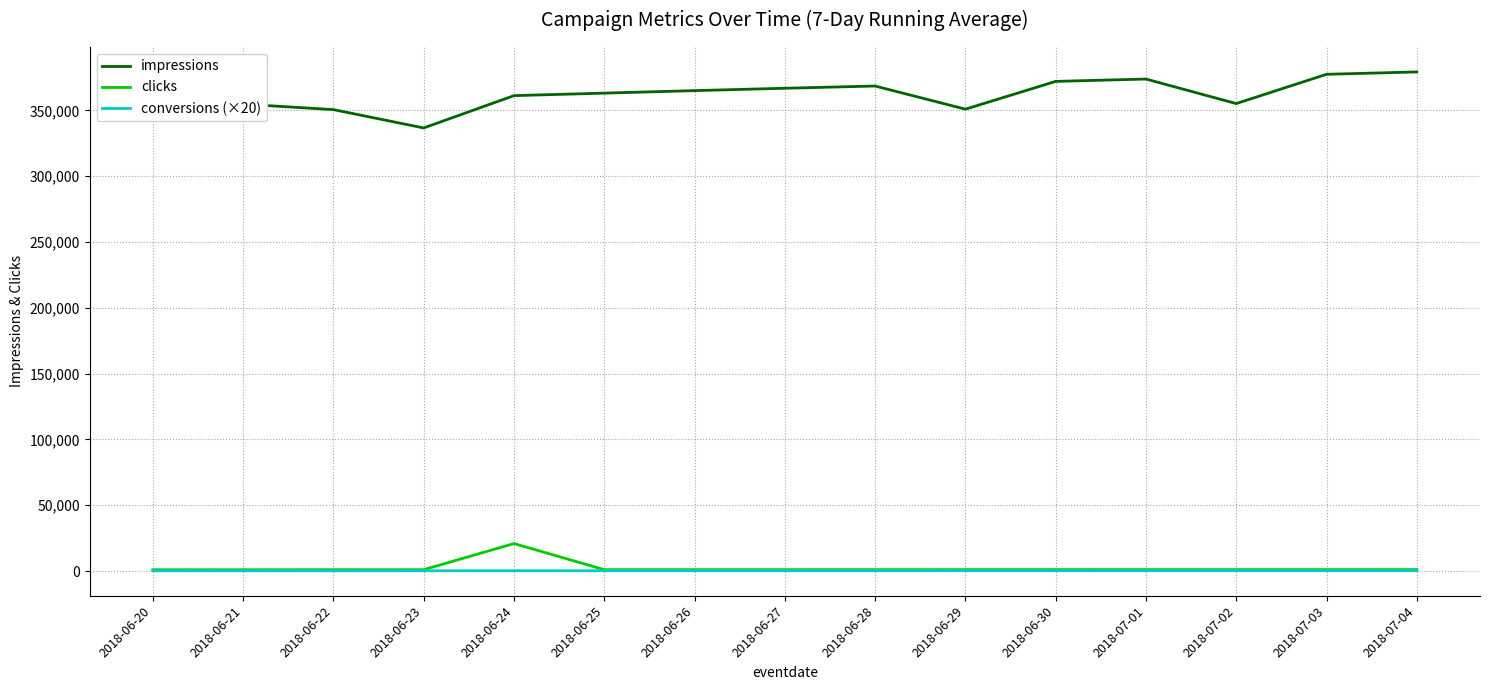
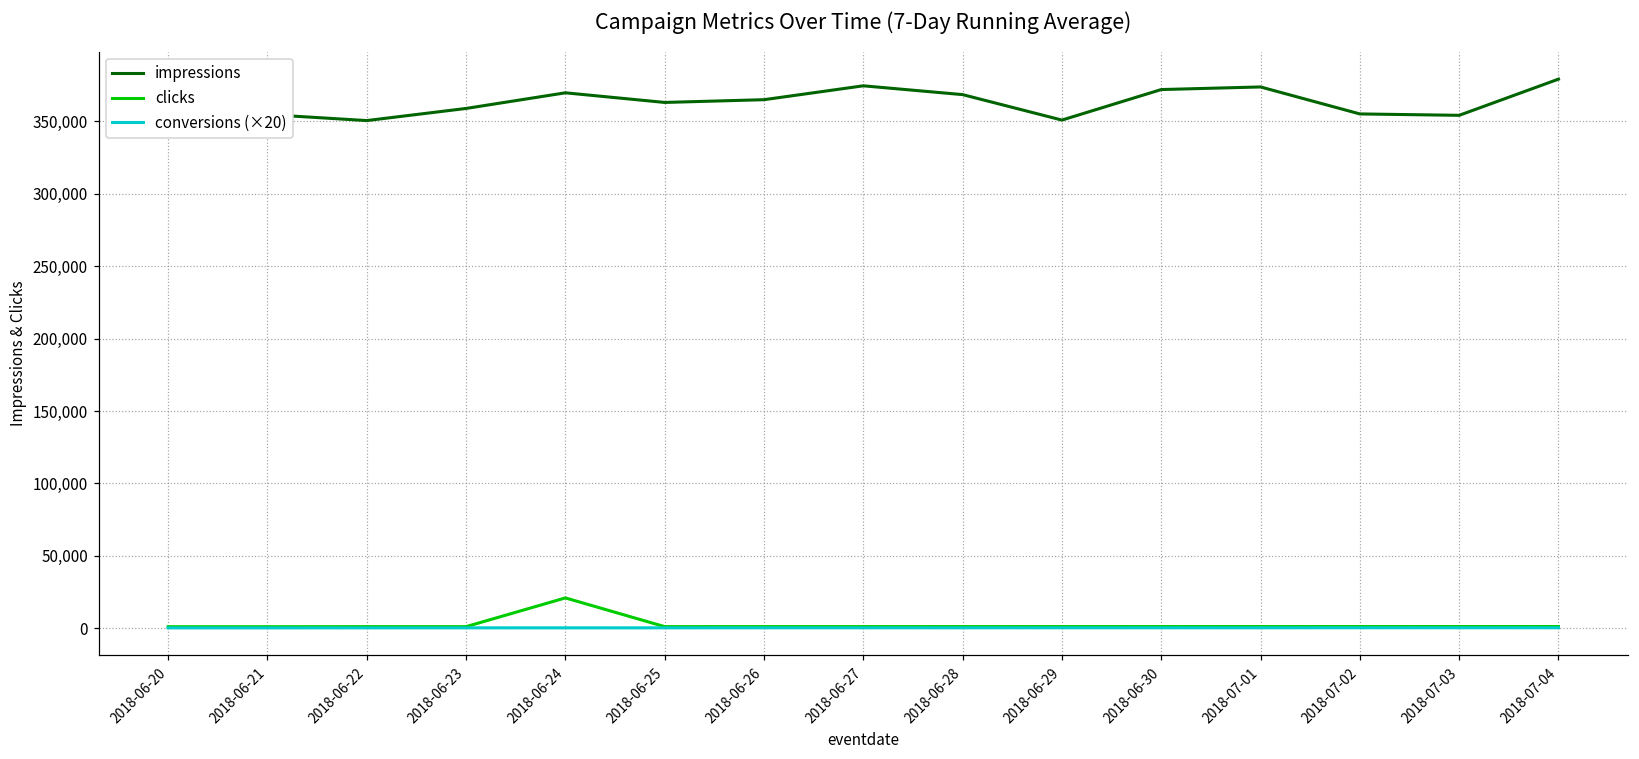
  {
    "impressions": {
      "2018-06-22": "351,000",
-     "2018-06-23": "337,000",
-     "2018-06-24": "361,000",
+     "2018-06-23": "359,000",
+     "2018-06-24": "370,000",
      "2018-06-25": "363,000",
      "2018-06-26": "365,000",
-     "2018-06-27": "367,000",
+     "2018-06-27": "375,000",
      "2018-06-28": "369,000",
      "2018-06-29": "351,000",
      "2018-06-30": "372,000",
      "2018-07-01": "374,000",
      "2018-07-02": "355,000",
-     "2018-07-03": "377,000",
+     "2018-07-03": "354,000",
      "2018-07-04": "379,000"
    },
    "clicks": {
      "2018-06-24": "21,000"
    },
    "conversions (×20)": {
      "2018-06-24": "0"
    }
  }
